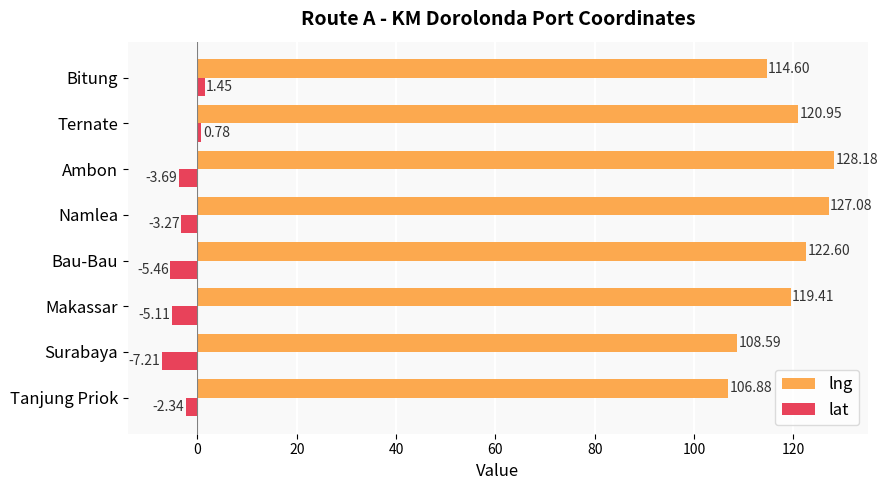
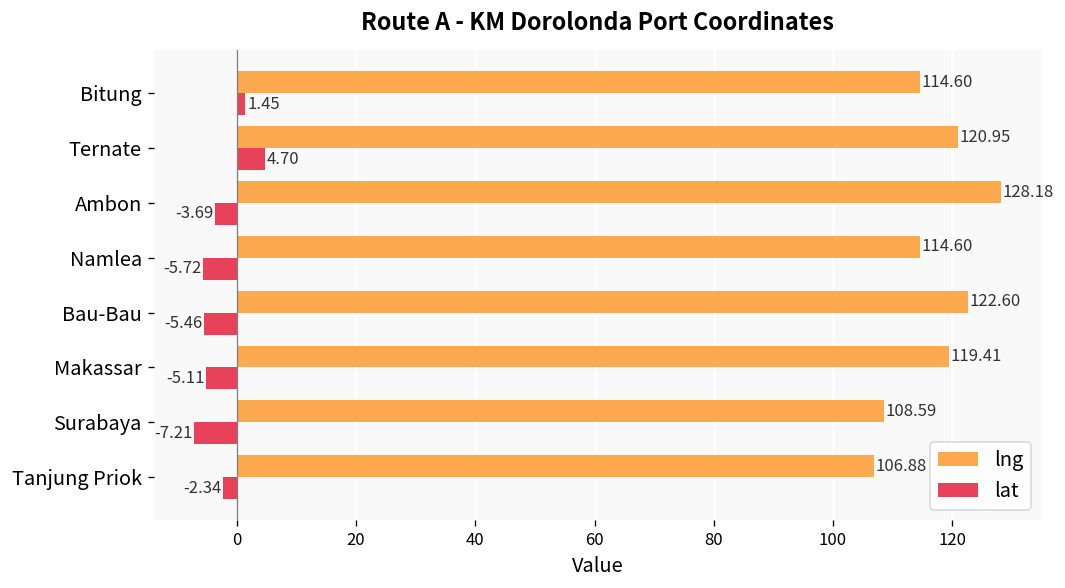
  {
    "lng": {
      "Bitung": 114.60,
      "Ternate": 120.95,
      "Ambon": 128.18,
-     "Namlea": 127.08,
+     "Namlea": 114.60,
      "Bau-Bau": 122.60,
      "Makassar": 119.41,
      "Surabaya": 108.59,
      "Tanjung Priok": 106.88
    },
    "lat": {
      "Bitung": 1.45,
-     "Ternate": 0.78,
+     "Ternate": 4.70,
      "Ambon": -3.69,
-     "Namlea": -3.27,
+     "Namlea": -5.72,
      "Bau-Bau": -5.46,
      "Makassar": -5.11,
      "Surabaya": -7.21,
      "Tanjung Priok": -2.34
    }
  }
